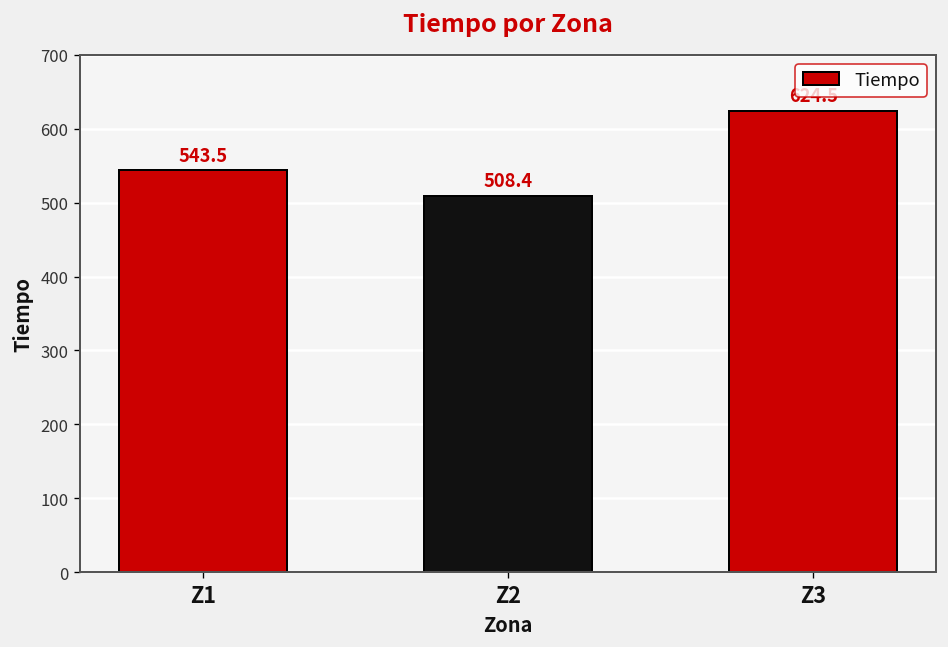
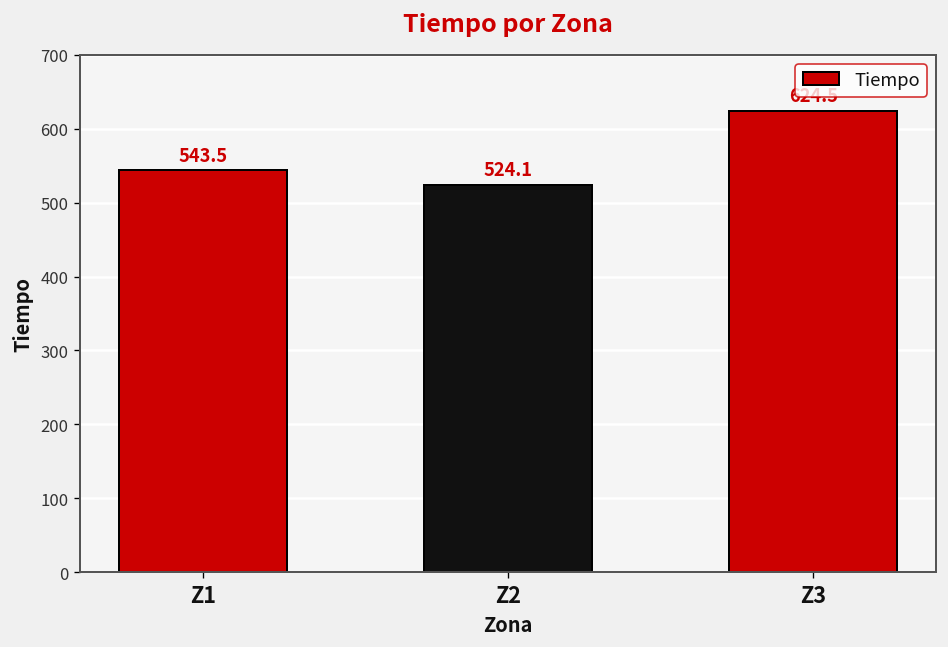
  {
    "Z1": 543.5,
-   "Z2": 508.4
+   "Z2": 524.1
  }
